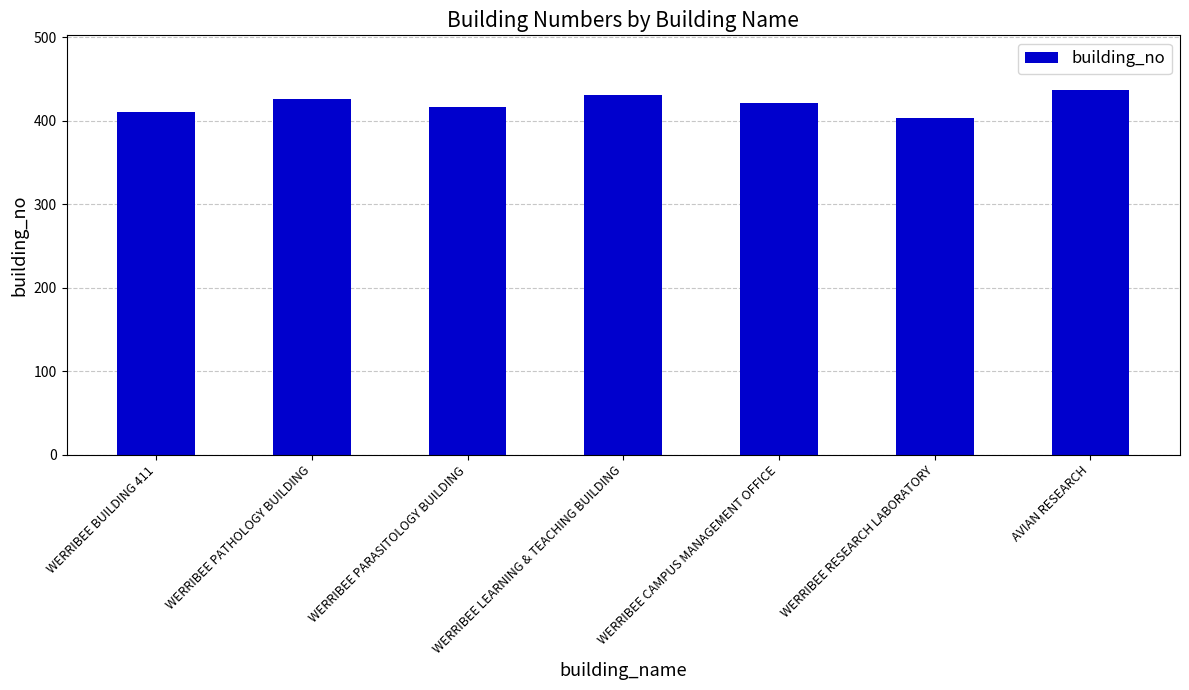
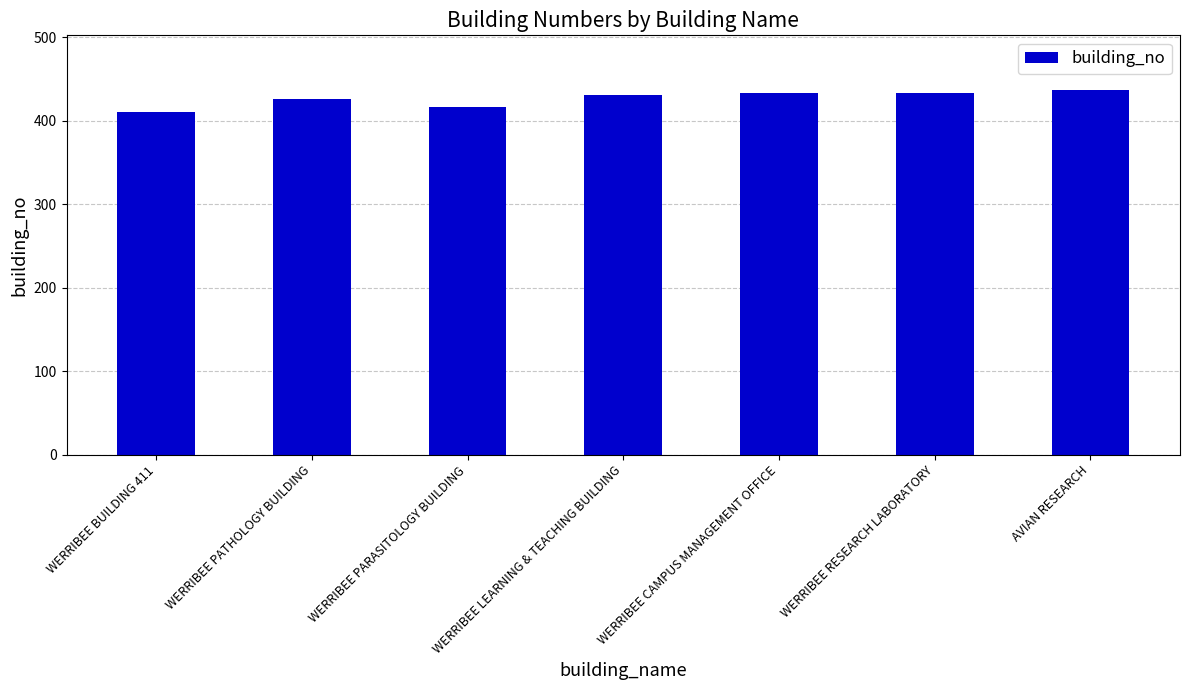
  {
    "WERRIBEE BUILDING 411": 410,
    "WERRIBEE PATHOLOGY BUILDING": 430,
    "WERRIBEE PARASITOLOGY BUILDING": 420,
    "WERRIBEE LEARNING & TEACHING BUILDING": 430,
-   "WERRIBEE CAMPUS MANAGEMENT OFFICE": 420,
-   "WERRIBEE RESEARCH LABORATORY": 400,
+   "WERRIBEE CAMPUS MANAGEMENT OFFICE": 430,
+   "WERRIBEE RESEARCH LABORATORY": 430,
    "AVIAN RESEARCH": 440
  }
